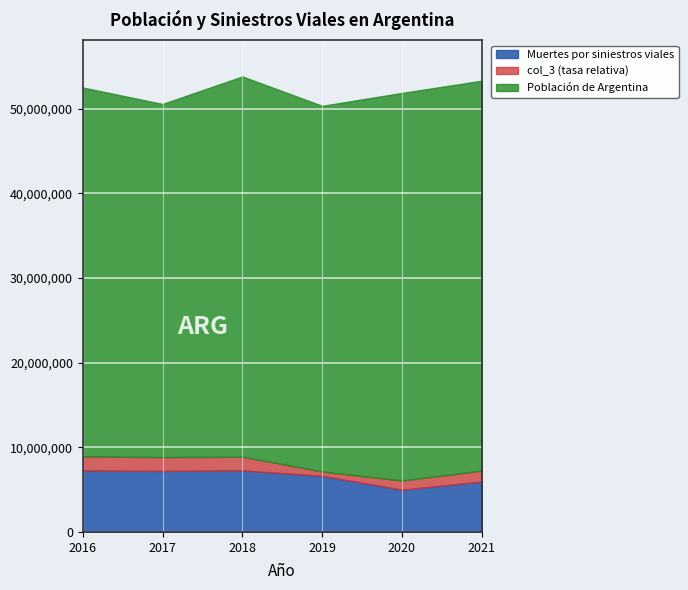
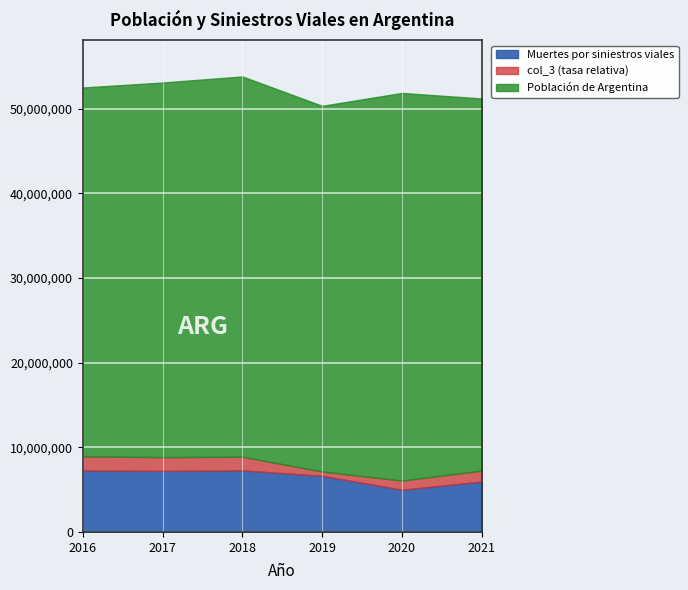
  {
    "Muertes por siniestros viales": {
      "2016": "7,000,000",
      "2017": "7,000,000",
      "2018": "7,000,000",
      "2019": "7,000,000",
      "2020": "5,000,000",
      "2021": "6,000,000"
    },
    "col_3 (tasa relativa)": {
      "2016": "2,000,000",
      "2017": "2,000,000",
      "2018": "2,000,000",
      "2019": "1,000,000",
      "2020": "1,000,000",
      "2021": "1,000,000"
    },
    "Población de Argentina": {
      "2016": "44,000,000",
-     "2017": "42,000,000",
+     "2017": "44,000,000",
      "2018": "45,000,000",
      "2019": "43,000,000",
      "2020": "46,000,000",
-     "2021": "46,000,000"
+     "2021": "44,000,000"
    }
  }
